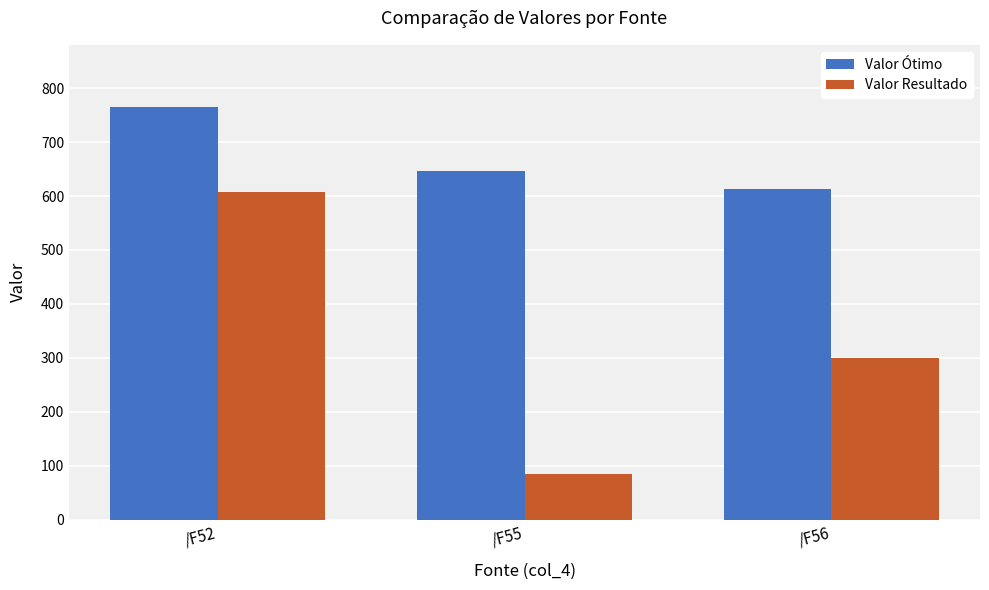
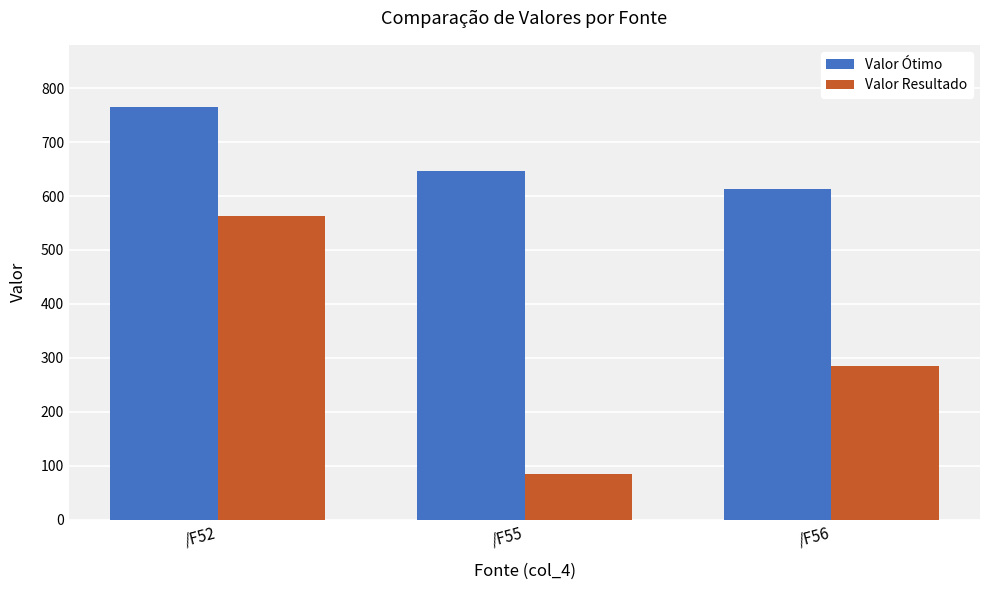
  {
    "Valor Ótimo": {
      "/F52": 770,
      "/F55": 650,
      "/F56": 610
    },
    "Valor Resultado": {
-     "/F52": 610,
+     "/F52": 560,
      "/F55": 90,
-     "/F56": 300
+     "/F56": 280
    }
  }
